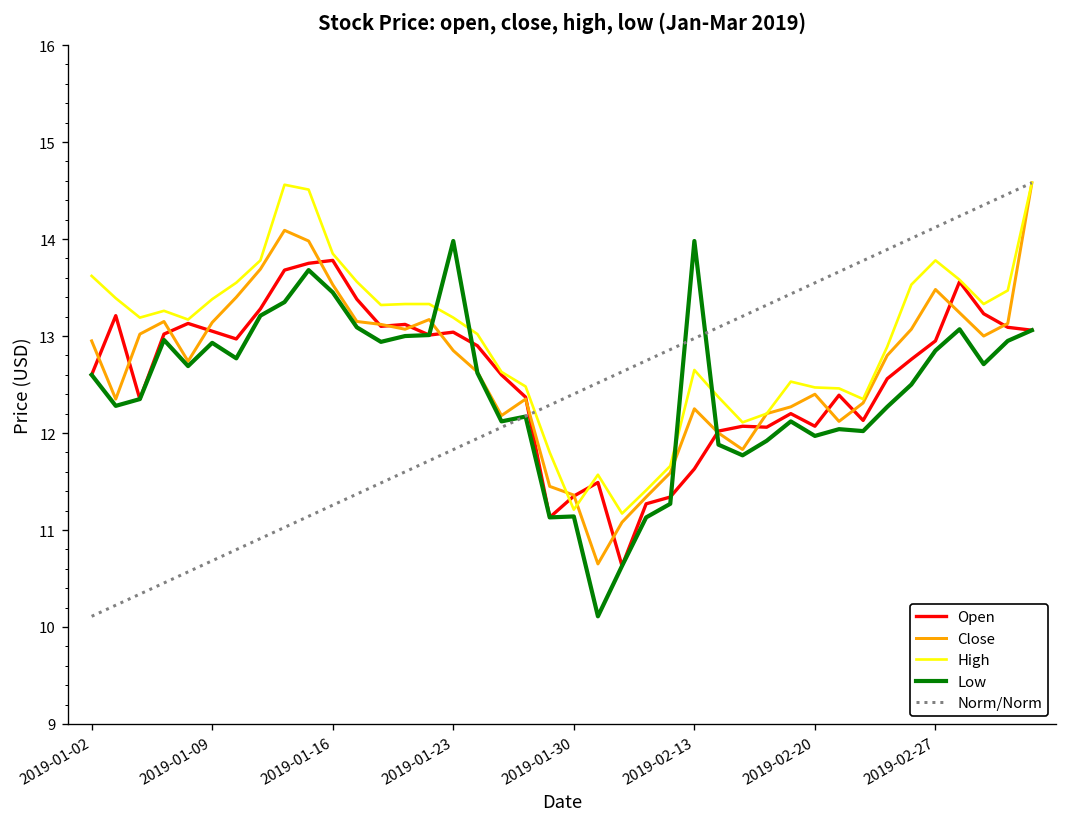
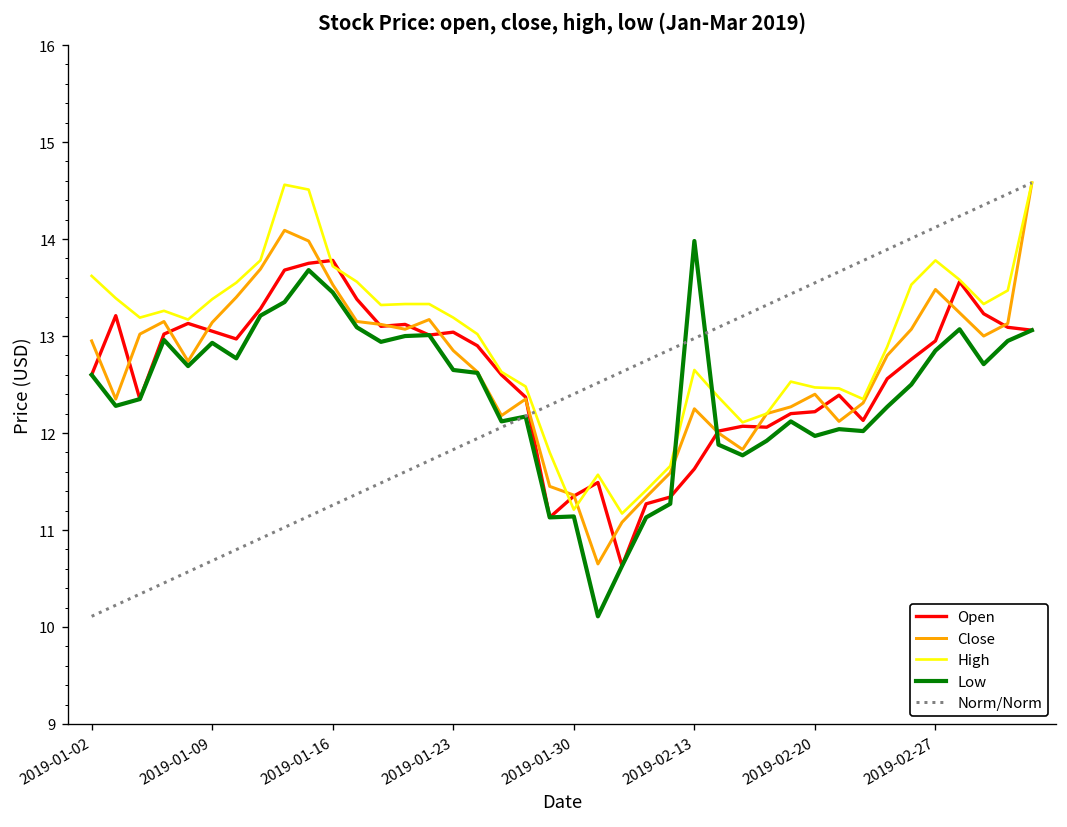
  {
    "Open": {
      "2019-01-09": 13.1,
      "2019-01-16": 13.8,
      "2019-01-23": 13.0,
      "2019-02-13": 11.6,
-     "2019-02-20": 12.1,
+     "2019-02-20": 12.2,
      "2019-02-27": 13.0
    },
    "Close": {
      "2019-01-02": 13.0,
      "2019-01-09": 13.1,
      "2019-01-16": 13.5,
      "2019-01-23": 12.9,
      "2019-02-13": 12.3,
      "2019-02-20": 12.4,
      "2019-02-27": 13.5
    },
    "High": {
      "2019-01-02": 13.6,
      "2019-01-09": 13.4,
-     "2019-01-16": 13.9,
+     "2019-01-16": 13.7,
      "2019-01-23": 13.2,
      "2019-01-30": 11.2,
      "2019-02-13": 12.7,
      "2019-02-20": 12.5,
      "2019-02-27": 13.8
    },
    "Low": {
      "2019-01-09": 12.9,
      "2019-01-16": 13.5,
-     "2019-01-23": 14.0,
+     "2019-01-23": 12.7,
      "2019-01-30": 11.1,
      "2019-02-13": 14.0,
      "2019-02-20": 12.0,
      "2019-02-27": 12.9
    },
    "Norm/Norm": {
      "2019-01-02": 10.1,
      "2019-01-09": 10.7,
      "2019-01-16": 11.3,
      "2019-01-23": 11.8,
      "2019-01-30": 12.4,
      "2019-02-13": 13.0,
      "2019-02-20": 13.5,
      "2019-02-27": 14.1
    }
  }
